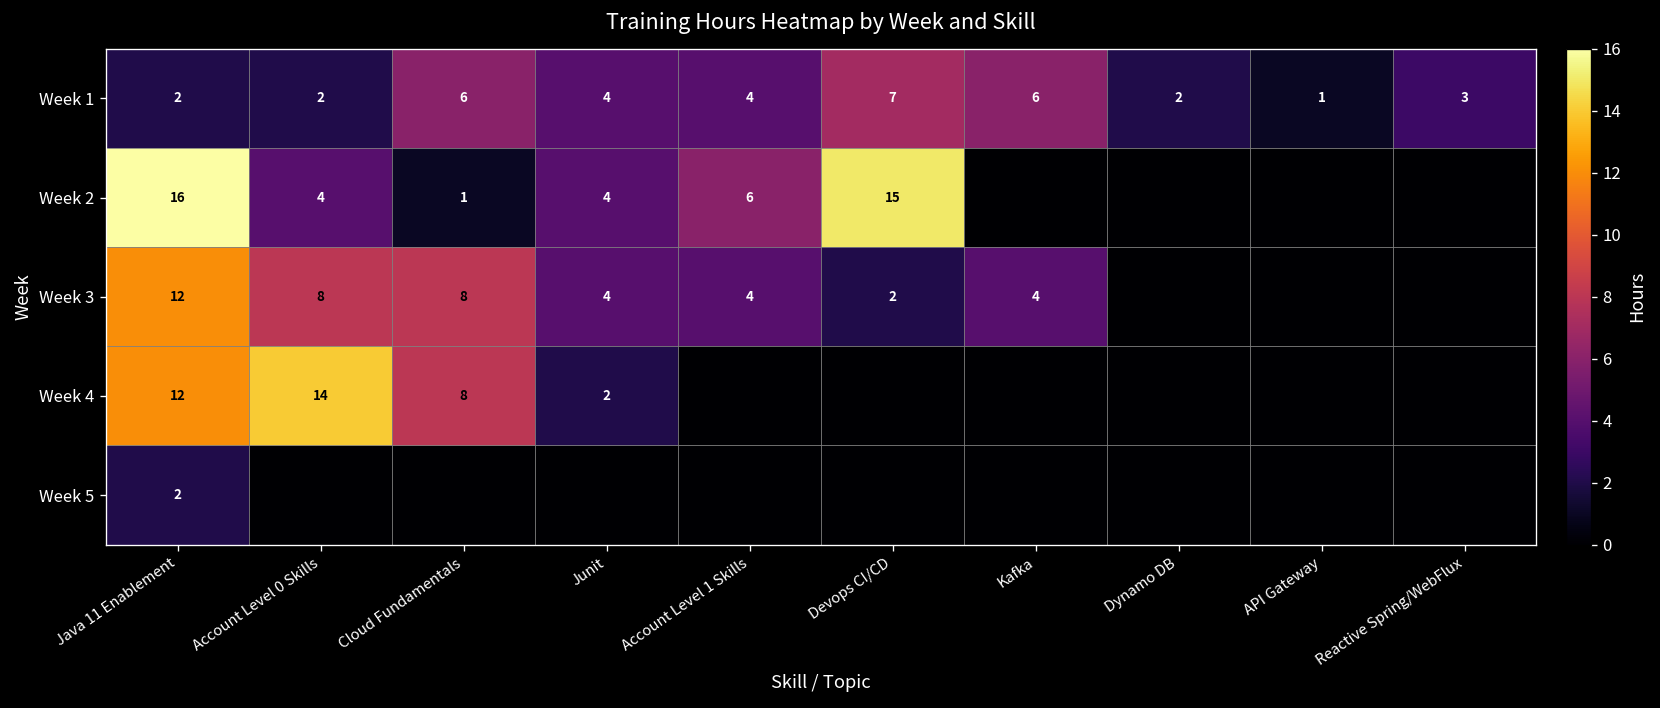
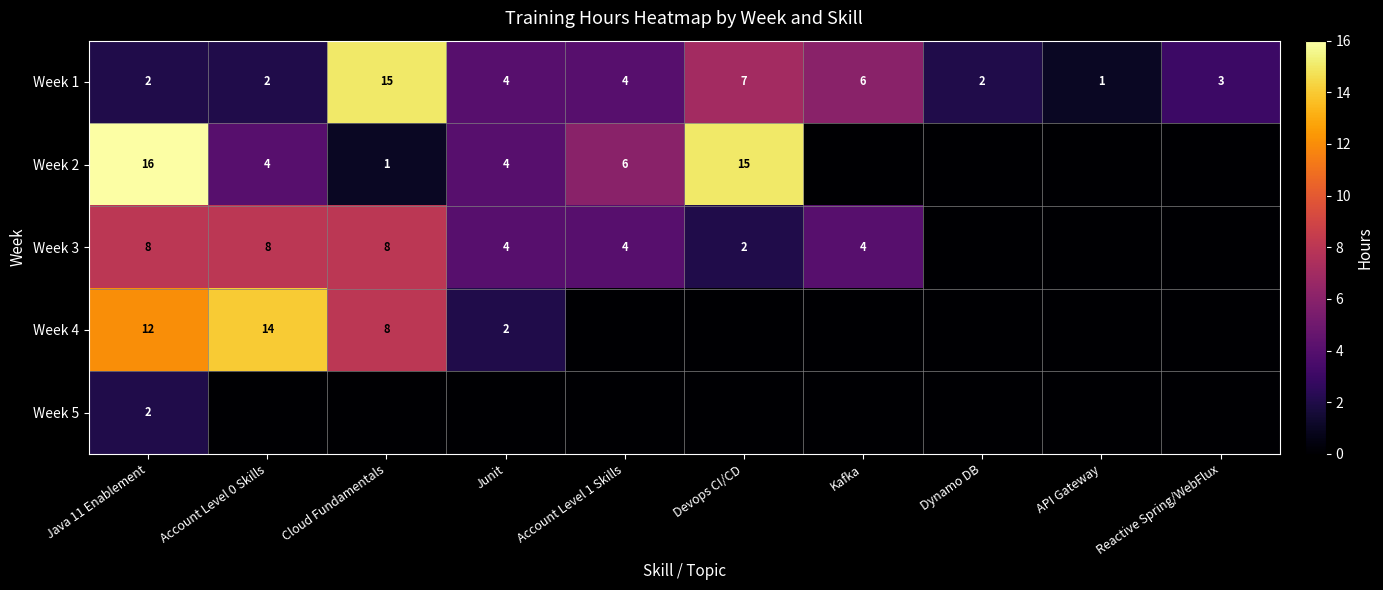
  {
    "Week 1": {
      "Java 11 Enablement": 2,
      "Account Level 0 Skills": 2,
-     "Cloud Fundamentals": 6,
+     "Cloud Fundamentals": 15,
      "Junit": 4,
      "Account Level 1 Skills": 4,
      "Devops CI/CD": 7,
      "Kafka": 6,
      "Dynamo DB": 2,
      "API Gateway": 1,
      "Reactive Spring/WebFlux": 3
    },
    "Week 2": {
      "Java 11 Enablement": 16,
      "Account Level 0 Skills": 4,
      "Cloud Fundamentals": 1,
      "Junit": 4,
      "Account Level 1 Skills": 6,
      "Devops CI/CD": 15
    },
    "Week 3": {
-     "Java 11 Enablement": 12,
+     "Java 11 Enablement": 8,
      "Account Level 0 Skills": 8,
      "Cloud Fundamentals": 8,
      "Junit": 4,
      "Account Level 1 Skills": 4,
      "Devops CI/CD": 2,
      "Kafka": 4
    },
    "Week 4": {
      "Java 11 Enablement": 12,
      "Account Level 0 Skills": 14,
      "Cloud Fundamentals": 8,
      "Junit": 2
    },
    "Week 5": {
      "Java 11 Enablement": 2
    }
  }
